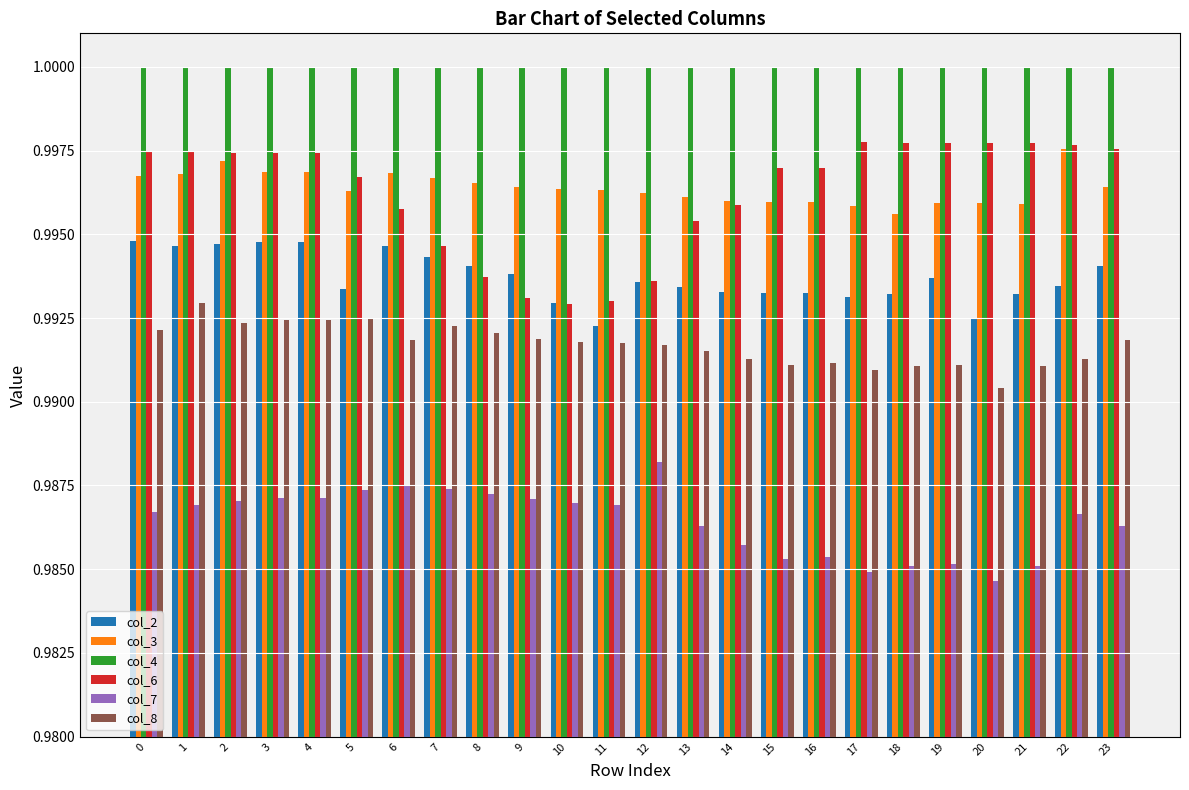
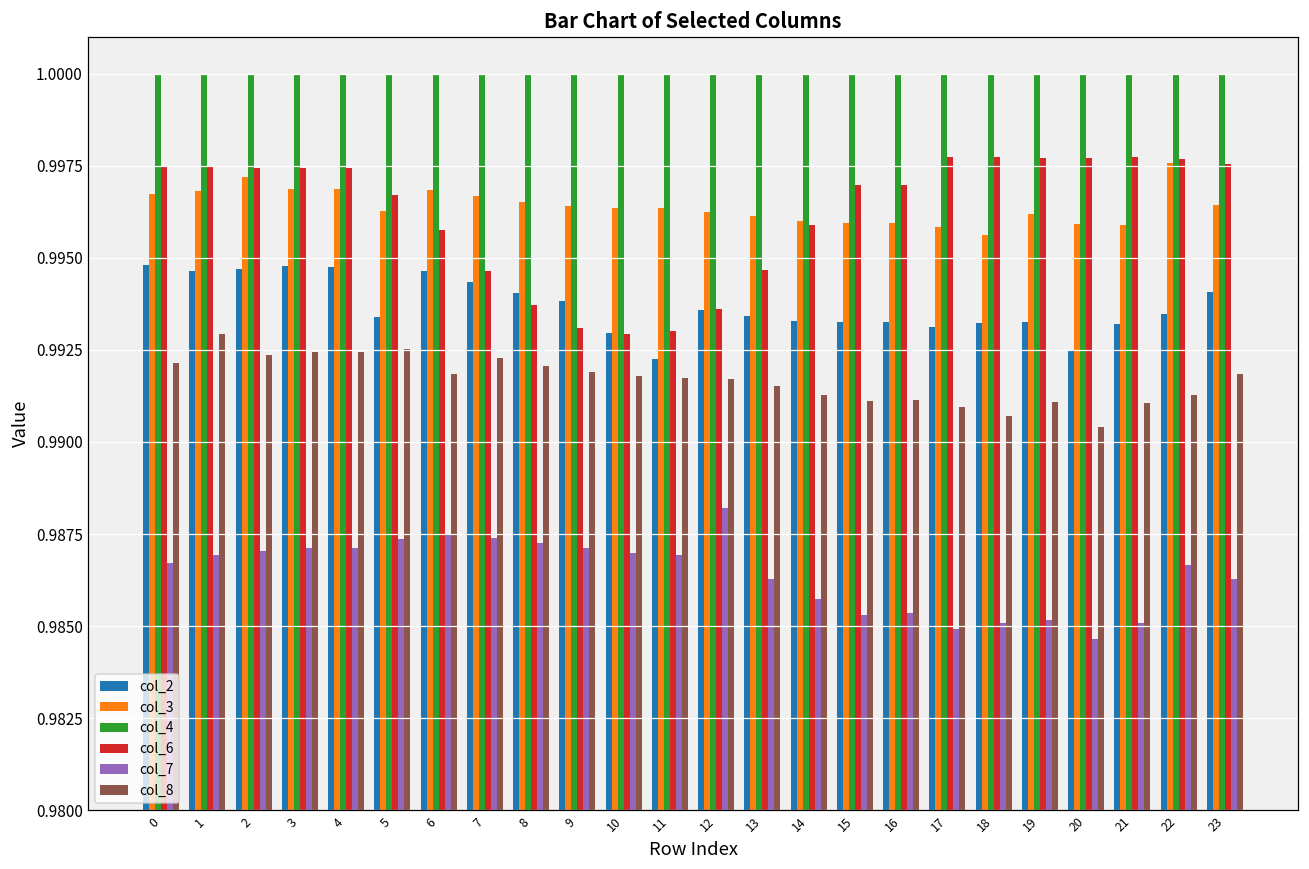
  {
    "col_2": {
      "0": 0.9948,
      "1": 0.9946,
      "2": 0.9947,
      "3": 0.9948,
      "4": 0.9948,
      "5": 0.9934,
      "6": 0.9946,
      "7": 0.9943,
      "8": 0.9940,
      "9": 0.9938,
      "10": 0.9930,
      "11": 0.9923,
      "12": 0.9936,
      "13": 0.9934,
      "14": 0.9933,
      "15": 0.9932,
      "16": 0.9933,
      "17": 0.9931,
      "18": 0.9932,
-     "19": 0.9937,
+     "19": 0.9933,
      "20": 0.9925,
      "21": 0.9932,
      "22": 0.9935,
      "23": 0.9941
    },
    "col_3": {
      "0": 0.9967,
      "1": 0.9968,
      "2": 0.9972,
      "3": 0.9969,
      "4": 0.9969,
      "5": 0.9963,
      "6": 0.9968,
      "7": 0.9967,
      "8": 0.9965,
      "9": 0.9964,
      "10": 0.9964,
      "11": 0.9963,
      "12": 0.9962,
      "13": 0.9961,
      "14": 0.9960,
      "15": 0.9960,
      "16": 0.9960,
      "17": 0.9958,
      "18": 0.9956,
-     "19": 0.9959,
+     "19": 0.9962,
      "20": 0.9959,
      "21": 0.9959,
      "22": 0.9976,
      "23": 0.9964
    },
    "col_4": {
      "0": 1.0000,
      "1": 1.0000,
      "2": 1.0000,
      "3": 1.0000,
      "4": 1.0000,
      "5": 1.0000,
      "6": 1.0000,
      "7": 1.0000,
      "8": 1.0000,
      "9": 1.0000,
      "10": 1.0000,
      "11": 1.0000,
      "12": 1.0000,
      "13": 1.0000,
      "14": 1.0000,
      "15": 1.0000,
      "16": 1.0000,
      "17": 1.0000,
      "18": 1.0000,
      "19": 1.0000,
      "20": 1.0000,
      "21": 1.0000,
      "22": 1.0000,
      "23": 1.0000
    },
    "col_6": {
      "0": 0.9975,
      "1": 0.9975,
      "2": 0.9974,
      "3": 0.9974,
      "4": 0.9974,
      "5": 0.9967,
      "6": 0.9957,
      "7": 0.9946,
      "8": 0.9937,
      "9": 0.9931,
      "10": 0.9929,
      "11": 0.9930,
      "12": 0.9936,
-     "13": 0.9954,
+     "13": 0.9947,
      "14": 0.9959,
      "15": 0.9970,
      "16": 0.9970,
      "17": 0.9977,
      "18": 0.9977,
      "19": 0.9977,
      "20": 0.9977,
      "21": 0.9977,
      "22": 0.9977,
      "23": 0.9976
    },
    "col_7": {
      "0": 0.9867,
      "1": 0.9869,
      "2": 0.9870,
      "3": 0.9871,
      "4": 0.9871,
      "5": 0.9874,
      "6": 0.9875,
      "7": 0.9874,
      "8": 0.9872,
      "9": 0.9871,
      "10": 0.9870,
      "11": 0.9869,
      "12": 0.9882,
      "13": 0.9863,
      "14": 0.9857,
      "15": 0.9853,
      "16": 0.9854,
      "17": 0.9849,
      "18": 0.9851,
      "19": 0.9852,
      "20": 0.9847,
      "21": 0.9851,
      "22": 0.9867,
      "23": 0.9863
    },
    "col_8": {
      "0": 0.9921,
      "1": 0.9929,
      "2": 0.9924,
      "3": 0.9924,
      "4": 0.9924,
      "5": 0.9925,
      "6": 0.9919,
      "7": 0.9923,
      "8": 0.9921,
      "9": 0.9919,
      "10": 0.9918,
      "11": 0.9917,
      "12": 0.9917,
      "13": 0.9915,
      "14": 0.9913,
      "15": 0.9911,
      "16": 0.9911,
      "17": 0.9909,
-     "18": 0.9911,
+     "18": 0.9907,
      "19": 0.9911,
      "20": 0.9904,
      "21": 0.9911,
      "22": 0.9913,
      "23": 0.9919
    }
  }
